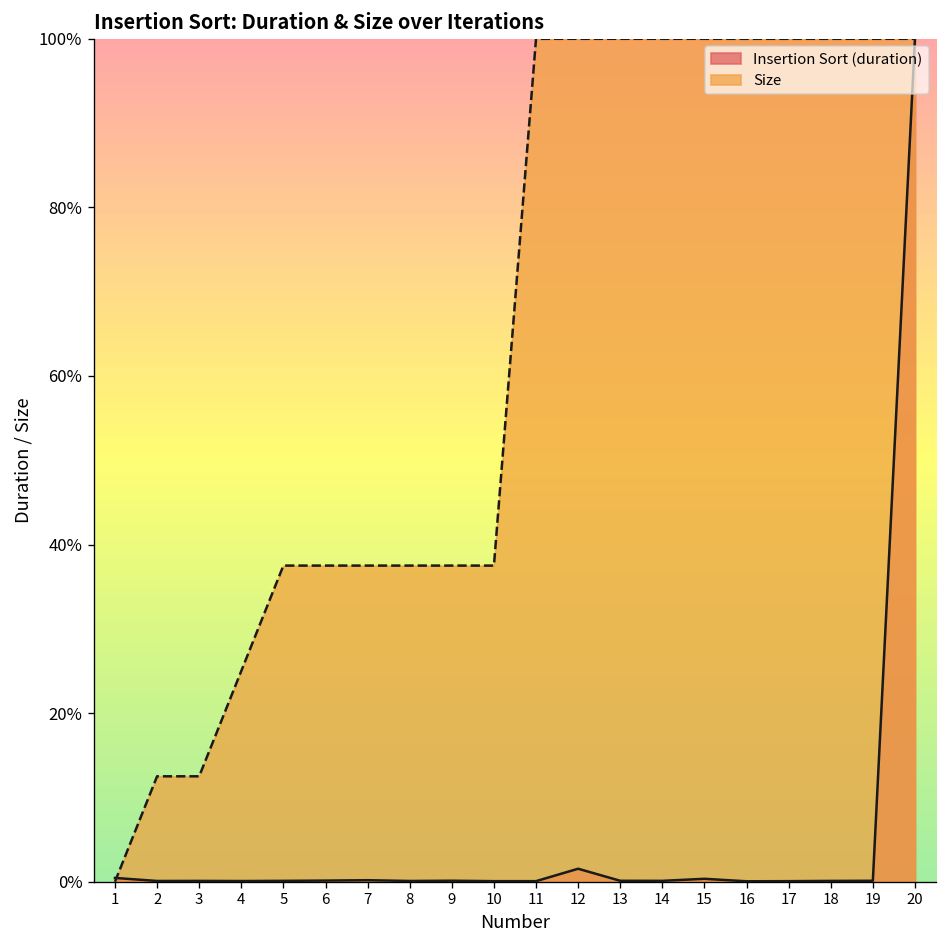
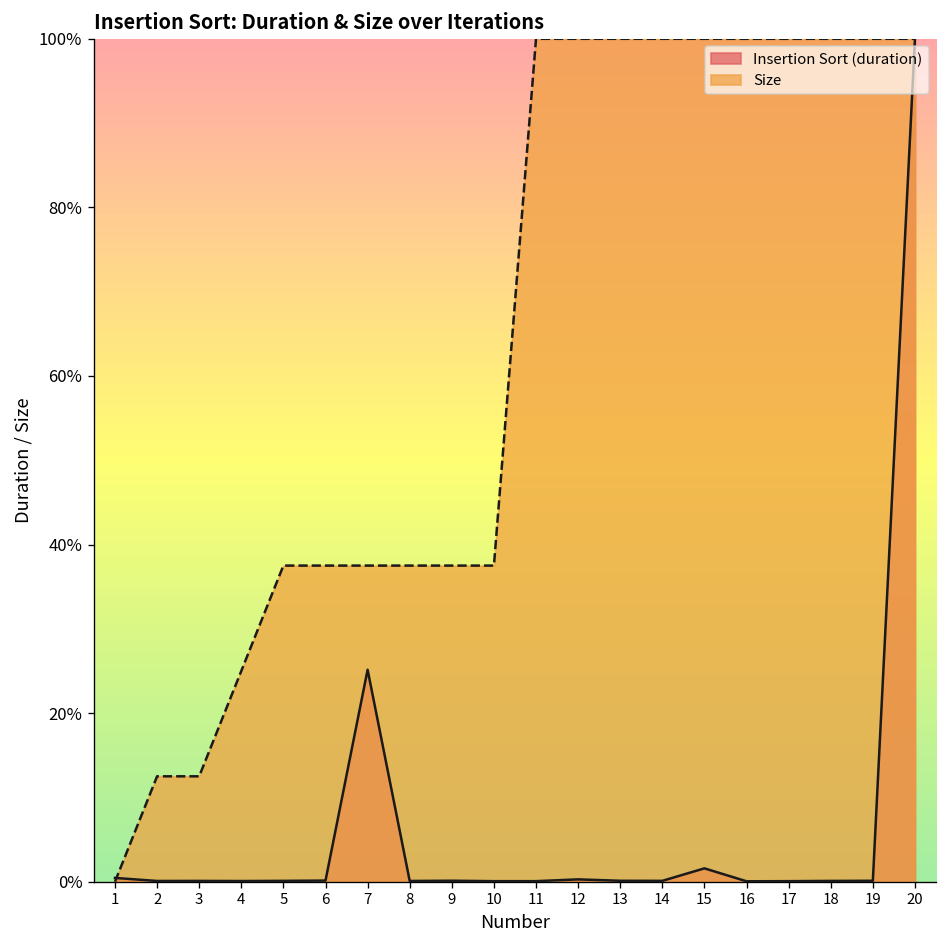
  {
    "Insertion Sort (duration)": {
      "1": "0%",
      "2": "0%",
      "3": "0%",
      "4": "0%",
      "5": "0%",
      "6": "0%",
-     "7": "0%",
+     "7": "25%",
      "8": "0%",
      "9": "0%",
      "10": "0%",
      "11": "0%",
-     "12": "2%",
+     "12": "0%",
      "13": "0%",
      "14": "0%",
-     "15": "0%",
+     "15": "2%",
      "16": "0%",
      "17": "0%",
      "18": "0%",
      "19": "0%"
    },
    "Size": {
      "1": "0%",
      "2": "13%",
      "3": "13%",
      "4": "25%",
      "5": "38%",
      "6": "38%",
      "7": "38%",
      "8": "38%",
      "9": "38%",
      "10": "38%",
      "11": "100%",
      "12": "100%",
      "13": "100%",
      "14": "100%",
      "15": "100%",
      "16": "100%",
      "17": "100%",
      "18": "100%",
      "19": "100%"
    }
  }
